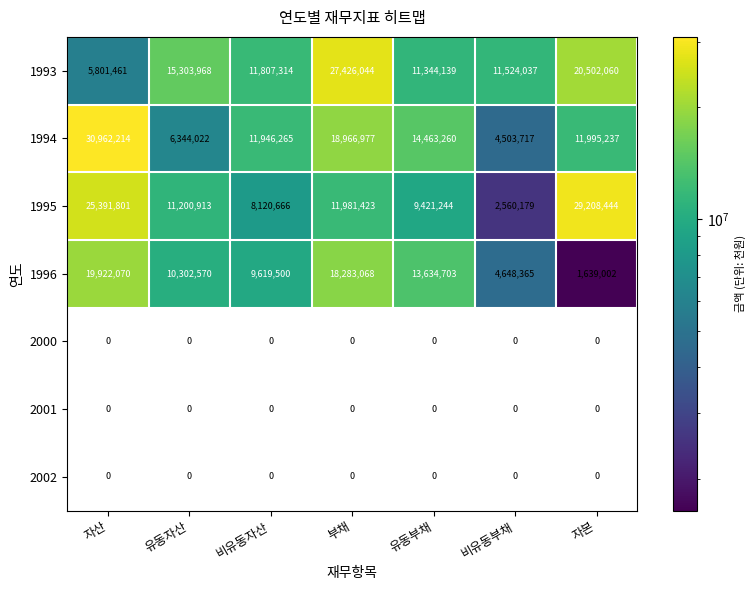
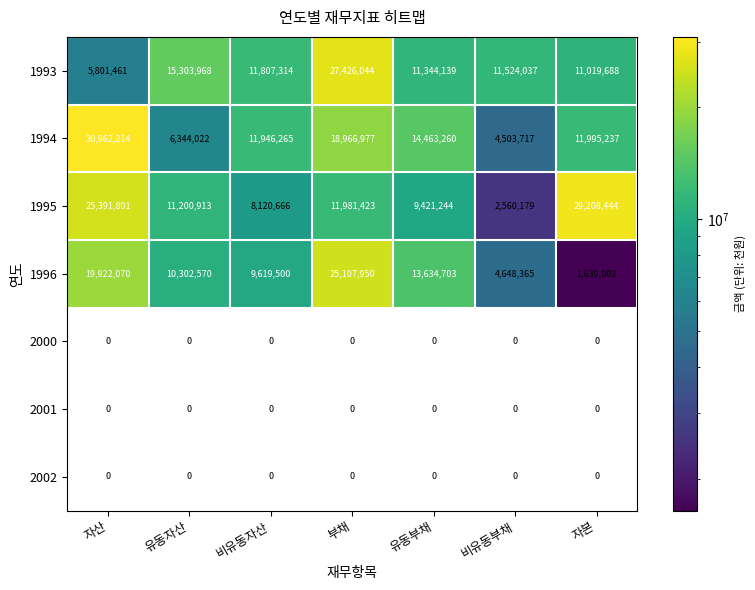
  {
    "1993": {
      "자산": "5,801,461",
      "유동자산": "15,303,968",
      "비유동자산": "11,807,314",
      "부채": "27,426,044",
      "유동부채": "11,344,139",
      "비유동부채": "11,524,037",
-     "자본": "20,502,060"
+     "자본": "11,019,688"
    },
    "1994": {
      "자산": "30,962,214",
      "유동자산": "6,344,022",
      "비유동자산": "11,946,265",
      "부채": "18,966,977",
      "유동부채": "14,463,260",
      "비유동부채": "4,503,717",
      "자본": "11,995,237"
    },
    "1995": {
      "자산": "25,391,801",
      "유동자산": "11,200,913",
      "비유동자산": "8,120,666",
      "부채": "11,981,423",
      "유동부채": "9,421,244",
      "비유동부채": "2,560,179",
      "자본": "29,208,444"
    },
    "1996": {
      "자산": "19,922,070",
      "유동자산": "10,302,570",
      "비유동자산": "9,619,500",
-     "부채": "18,283,068",
+     "부채": "25,107,950",
      "유동부채": "13,634,703",
      "비유동부채": "4,648,365",
      "자본": "1,639,002"
    },
    "2000": {
      "자산": "0",
      "유동자산": "0",
      "비유동자산": "0",
      "부채": "0",
      "유동부채": "0",
      "비유동부채": "0",
      "자본": "0"
    },
    "2001": {
      "자산": "0",
      "유동자산": "0",
      "비유동자산": "0",
      "부채": "0",
      "유동부채": "0",
      "비유동부채": "0",
      "자본": "0"
    },
    "2002": {
      "자산": "0",
      "유동자산": "0",
      "비유동자산": "0",
      "부채": "0",
      "유동부채": "0",
      "비유동부채": "0",
      "자본": "0"
    }
  }
